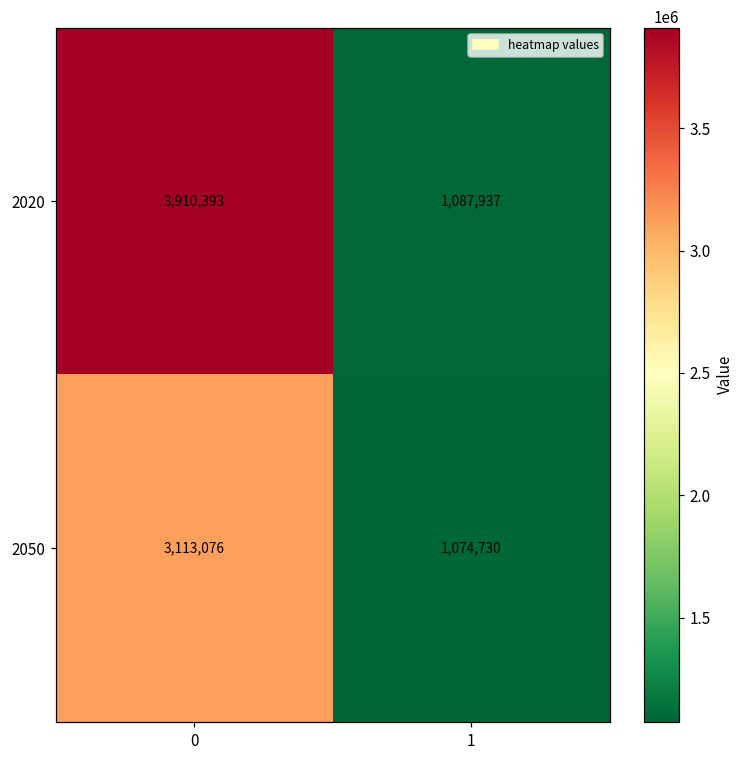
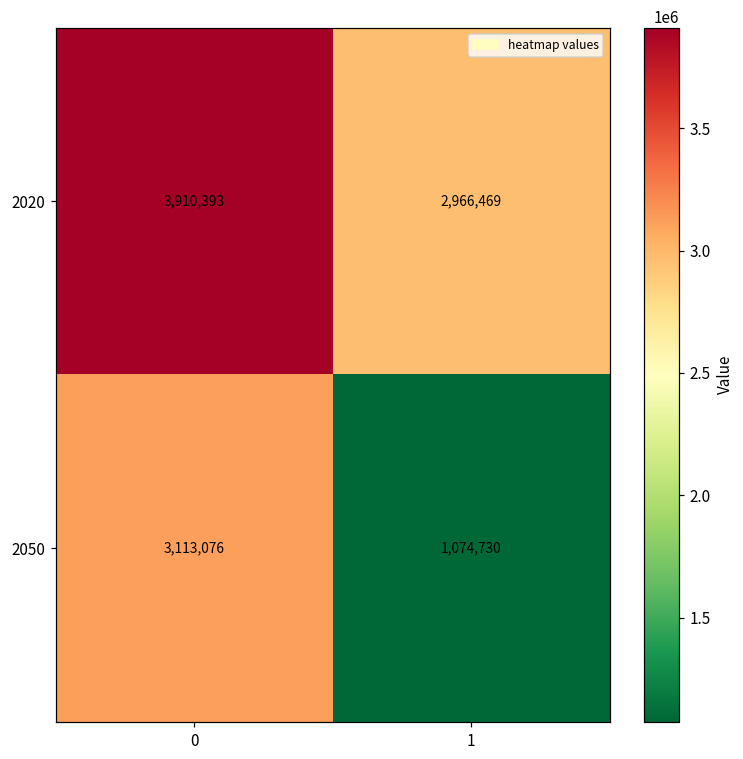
  {
    "2020": {
      "0": "3,910,393",
-     "1": "1,087,937"
+     "1": "2,966,469"
    },
    "2050": {
      "0": "3,113,076",
      "1": "1,074,730"
    }
  }
